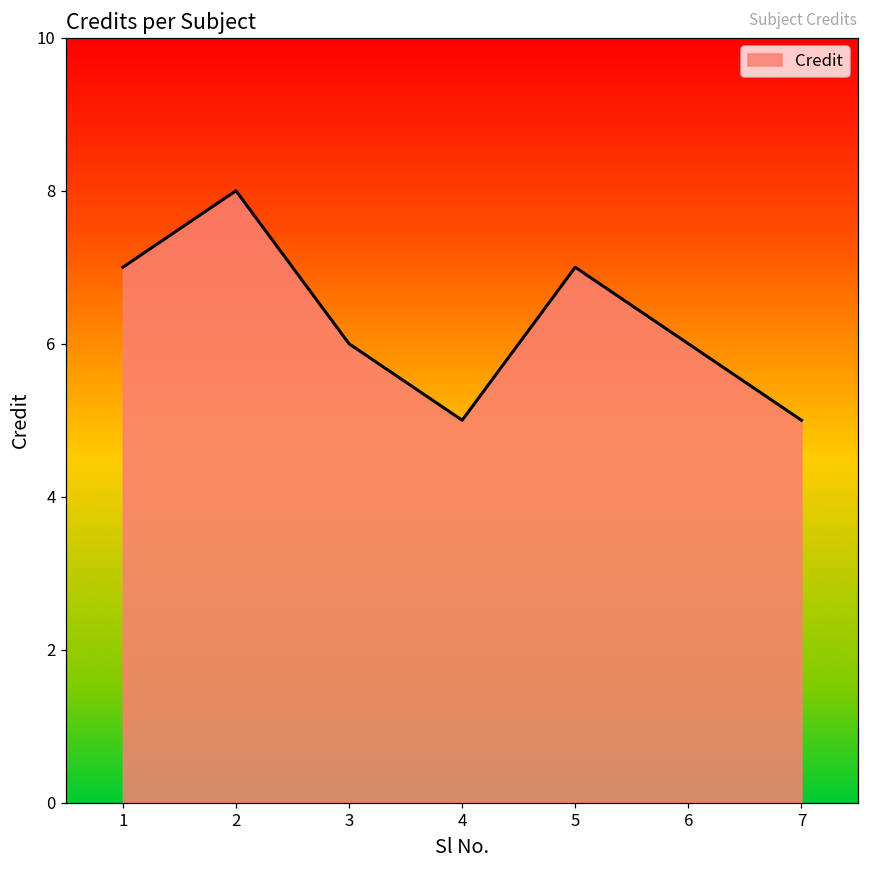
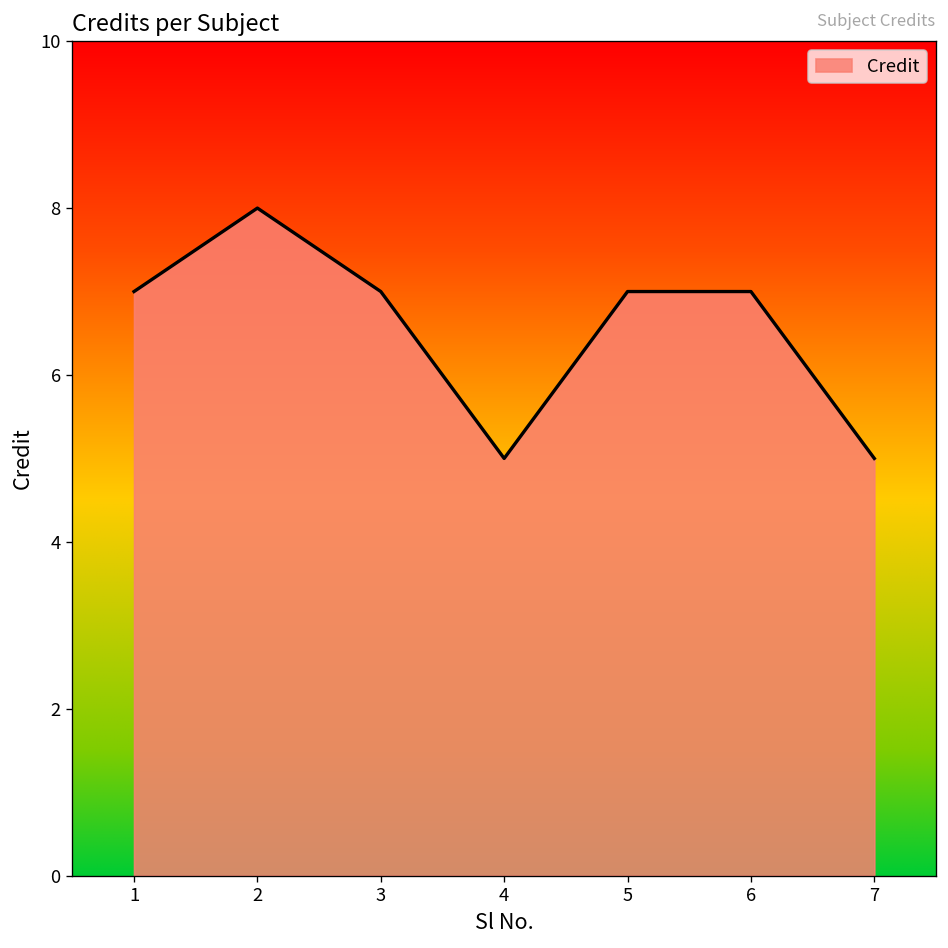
  {
    "1": 7,
    "2": 8,
-   "3": 6,
+   "3": 7,
    "4": 5,
    "5": 7,
-   "6": 6,
+   "6": 7,
    "7": 5
  }
